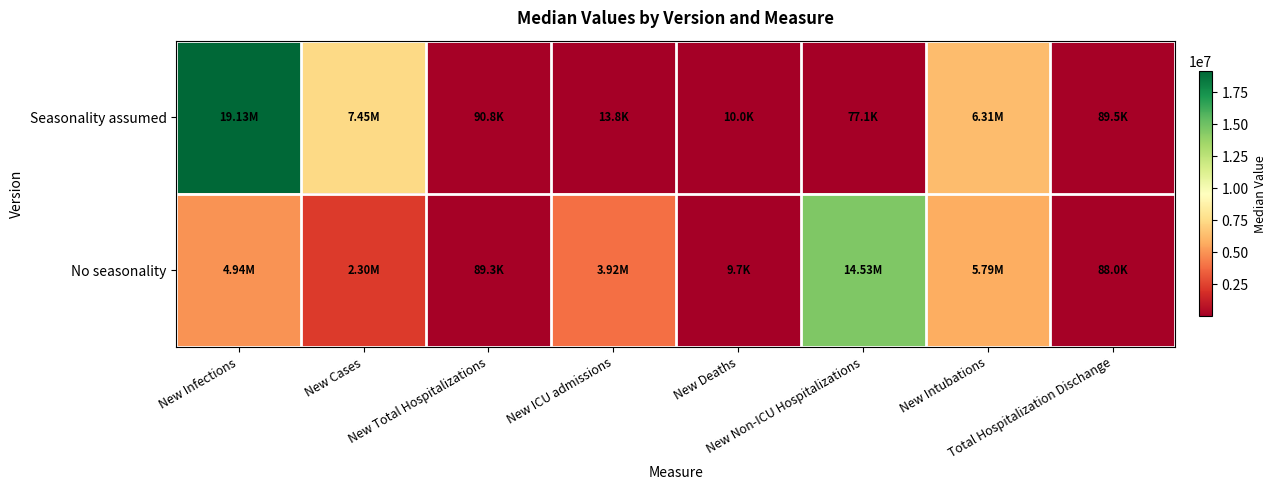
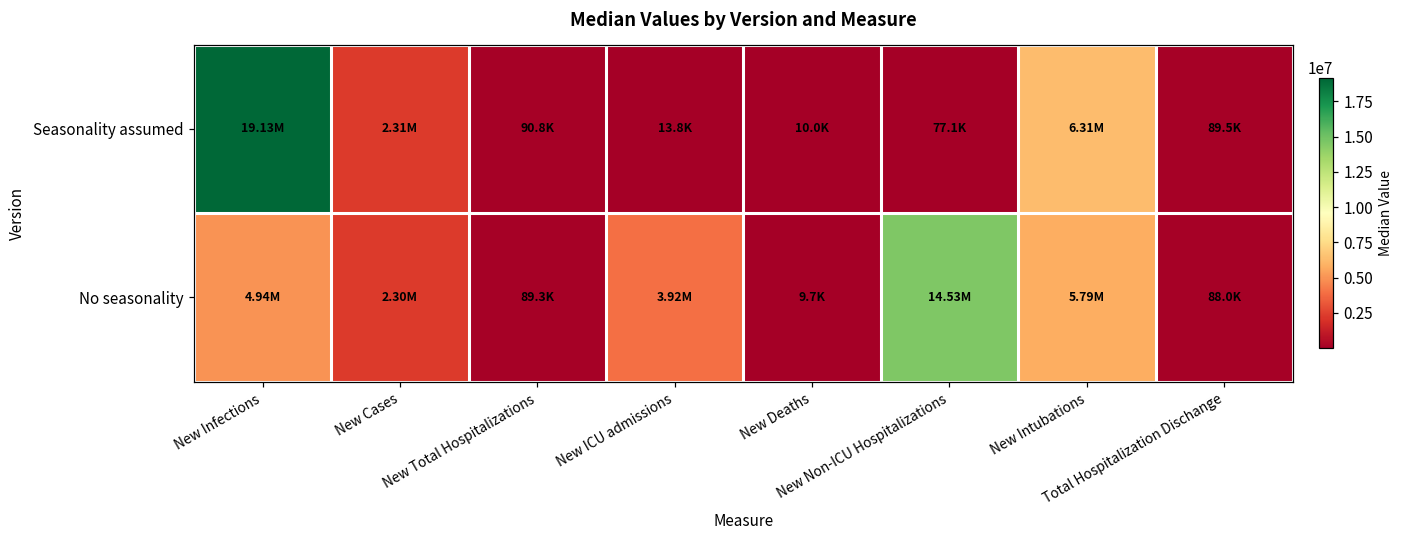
  {
    "Seasonality assumed": {
      "New Infections": "19.13M",
-     "New Cases": "7.45M",
+     "New Cases": "2.31M",
      "New Total Hospitalizations": "90.8K",
      "New ICU admissions": "13.8K",
      "New Deaths": "10.0K",
      "New Non-ICU Hospitalizations": "77.1K",
      "New Intubations": "6.31M",
      "Total Hospitalization Dischange": "89.5K"
    },
    "No seasonality": {
      "New Infections": "4.94M",
      "New Cases": "2.30M",
      "New Total Hospitalizations": "89.3K",
      "New ICU admissions": "3.92M",
      "New Deaths": "9.7K",
      "New Non-ICU Hospitalizations": "14.53M",
      "New Intubations": "5.79M",
      "Total Hospitalization Dischange": "88.0K"
    }
  }
